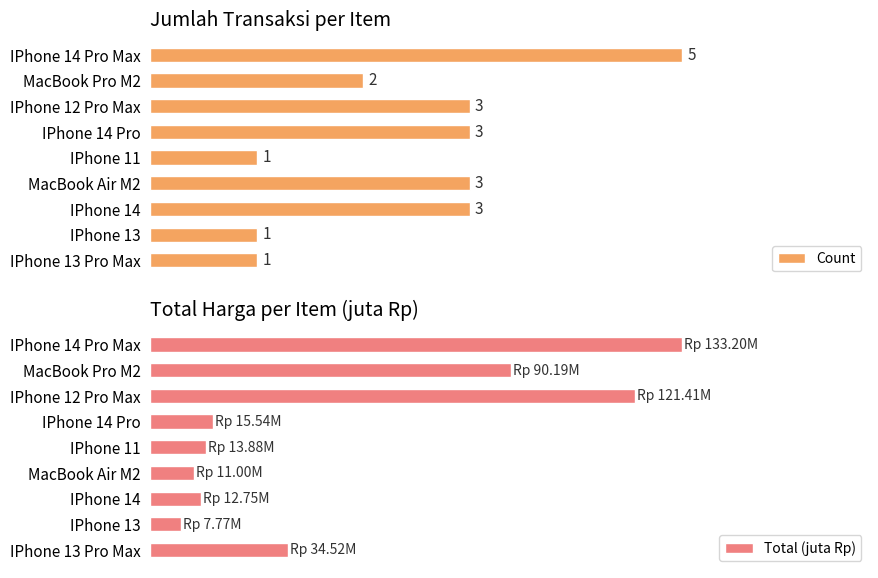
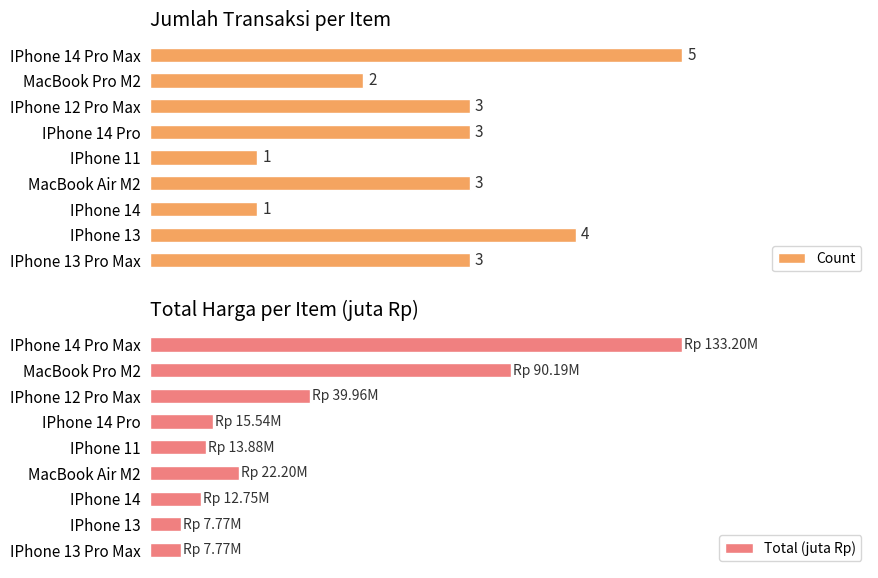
  {
    "Jumlah Transaksi per Item": {
      "IPhone 14 Pro Max": "5",
      "MacBook Pro M2": "2",
      "IPhone 12 Pro Max": "3",
      "IPhone 14 Pro": "3",
      "IPhone 11": "1",
      "MacBook Air M2": "3",
-     "IPhone 14": "3",
-     "IPhone 13": "1",
-     "IPhone 13 Pro Max": "1"
+     "IPhone 14": "1",
+     "IPhone 13": "4",
+     "IPhone 13 Pro Max": "3"
    },
    "Total Harga per Item (juta Rp)": {
      "IPhone 14 Pro Max": "133.20M",
      "MacBook Pro M2": "90.19M",
-     "IPhone 12 Pro Max": "121.41M",
+     "IPhone 12 Pro Max": "39.96M",
      "IPhone 14 Pro": "15.54M",
      "IPhone 11": "13.88M",
-     "MacBook Air M2": "11.00M",
+     "MacBook Air M2": "22.20M",
      "IPhone 14": "12.75M",
      "IPhone 13": "7.77M",
-     "IPhone 13 Pro Max": "34.52M"
+     "IPhone 13 Pro Max": "7.77M"
    }
  }
